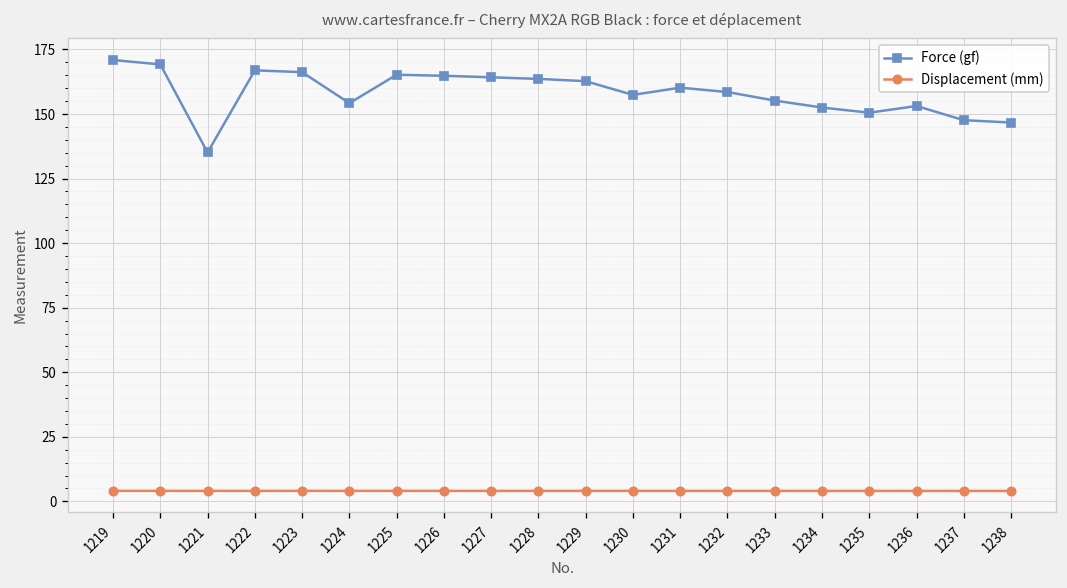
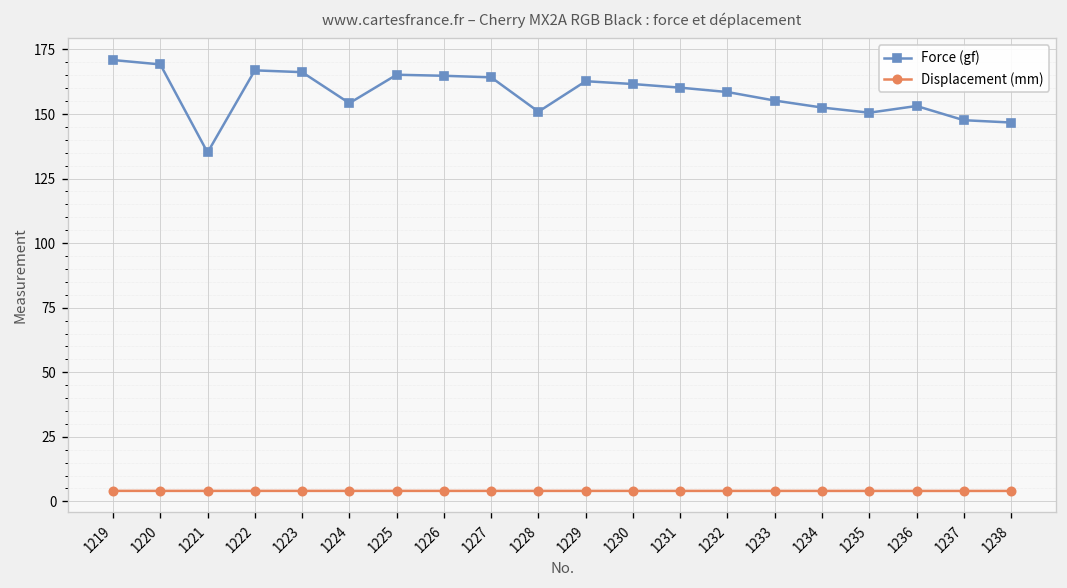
  {
    "Force (gf)": {
      "1219": 171,
      "1220": 169,
      "1221": 135,
      "1222": 167,
      "1223": 166,
      "1224": 154,
      "1225": 165,
      "1226": 165,
      "1227": 164,
-     "1228": 164,
+     "1228": 151,
      "1229": 163,
-     "1230": 157,
+     "1230": 162,
      "1231": 160,
      "1232": 159,
      "1233": 155,
      "1234": 153,
      "1235": 151,
      "1236": 153,
      "1237": 148,
      "1238": 147
    },
    "Displacement (mm)": {
      "1219": 4,
      "1220": 4,
      "1221": 4,
      "1222": 4,
      "1223": 4,
      "1224": 4,
      "1225": 4,
      "1226": 4,
      "1227": 4,
      "1228": 4,
      "1229": 4,
      "1230": 4,
      "1231": 4,
      "1232": 4,
      "1233": 4,
      "1234": 4,
      "1235": 4,
      "1236": 4,
      "1237": 4,
      "1238": 4
    }
  }
